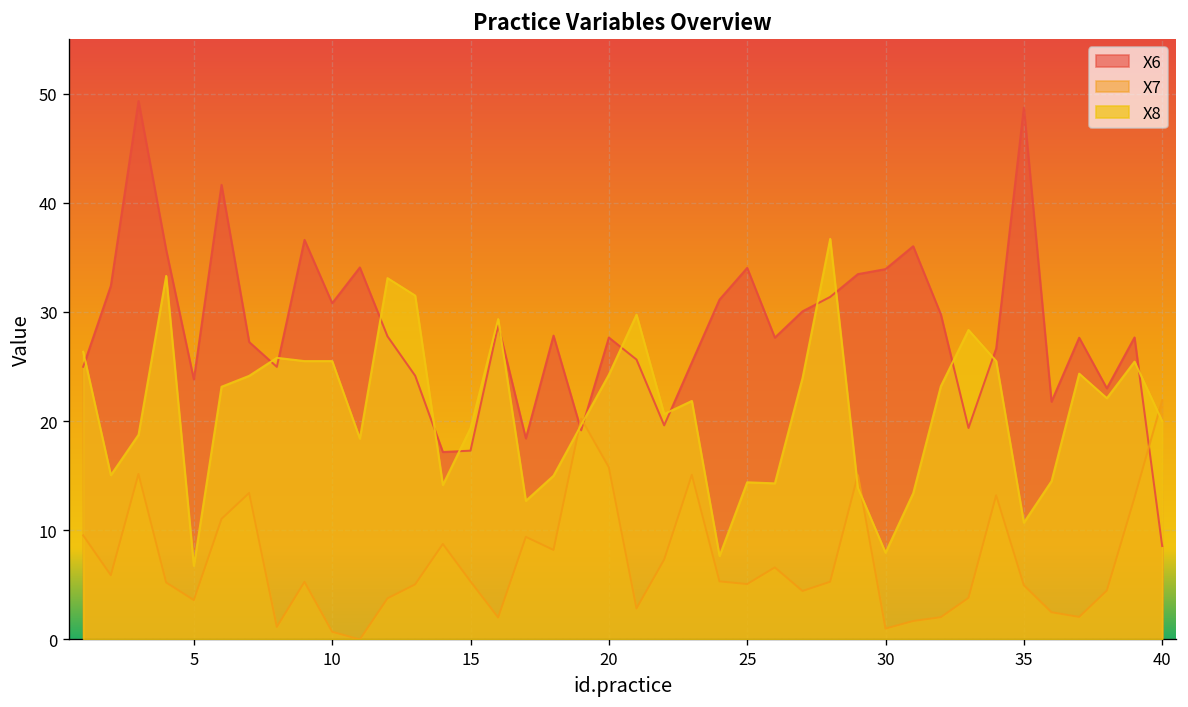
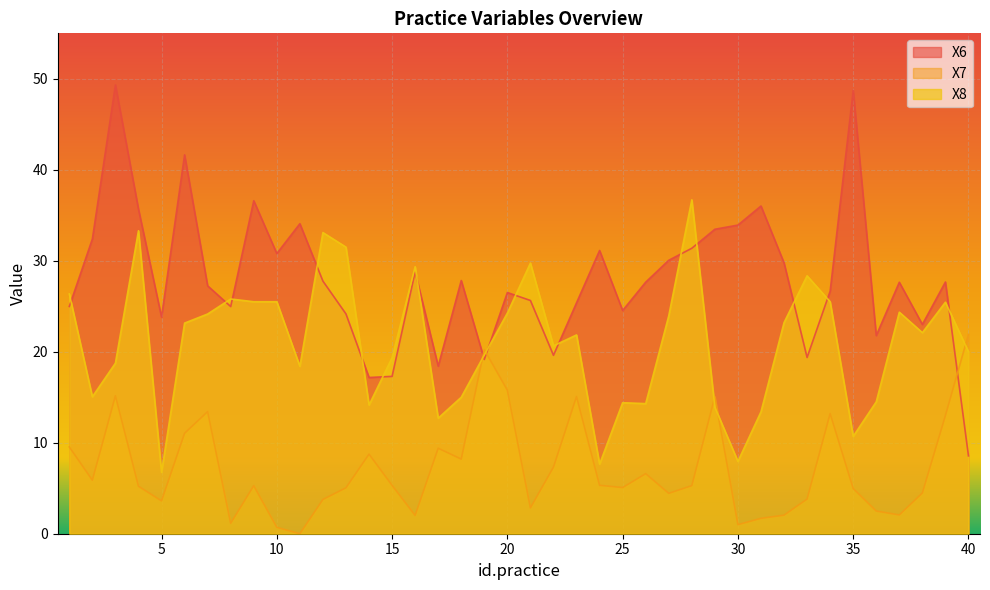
  {
    "X6": {
      "5": 24,
      "10": 31,
      "15": 17,
-     "20": 28,
-     "25": 34,
+     "20": 27,
+     "25": 25,
      "30": 34,
      "35": 49,
      "40": 9
    }
  }
